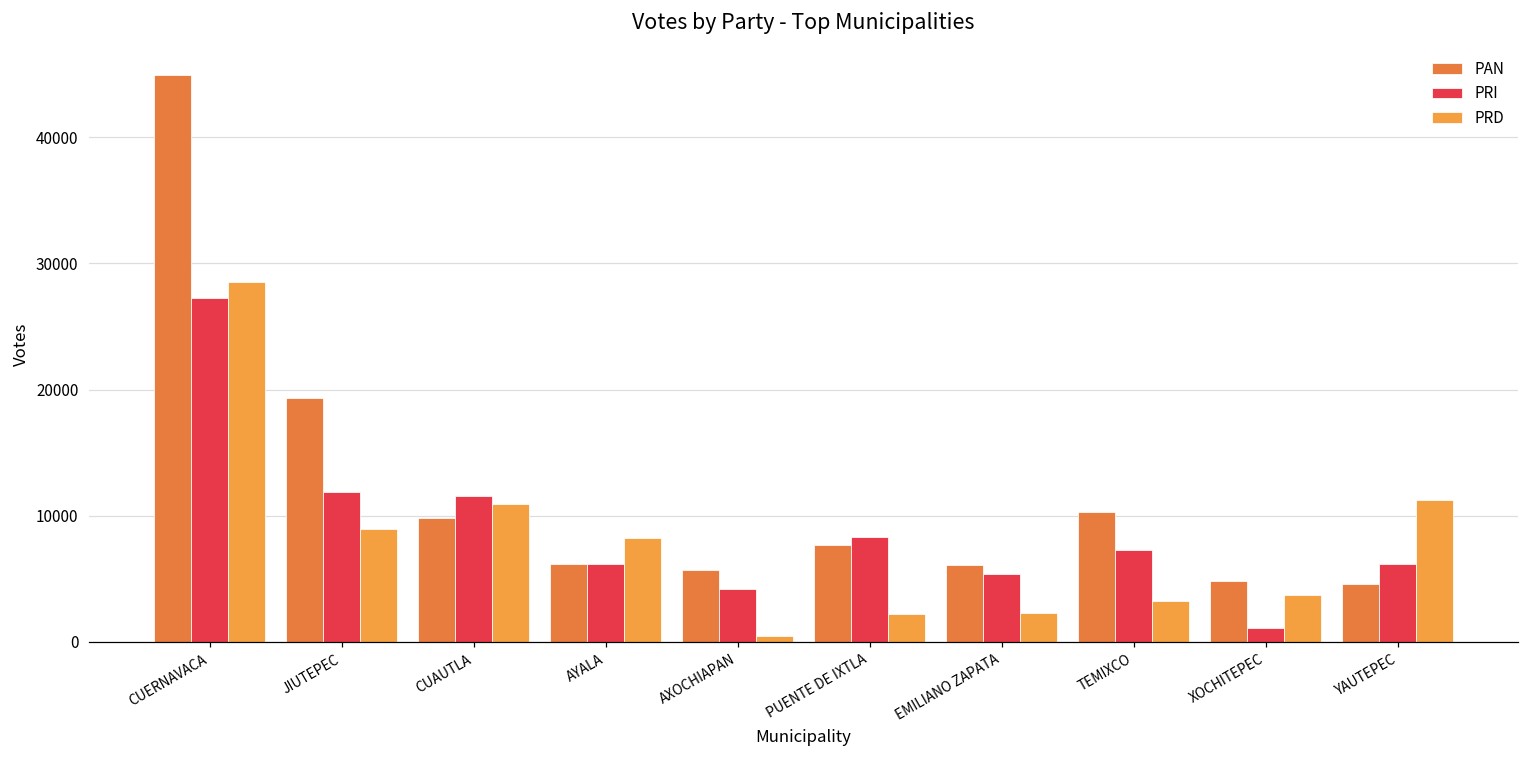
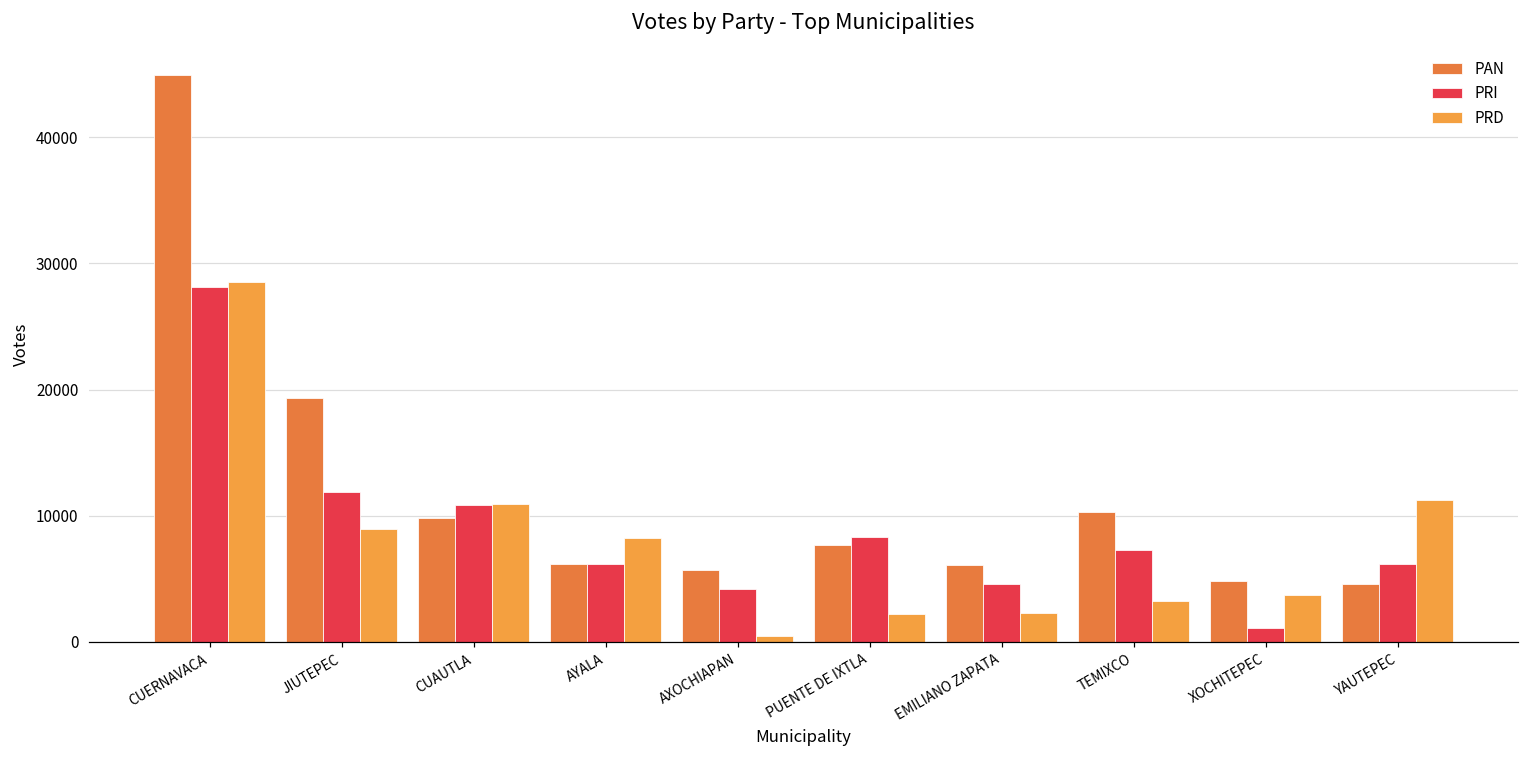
  {
    "PRI": {
-     "CUERNAVACA": 27200,
+     "CUERNAVACA": 28100,
      "JIUTEPEC": 11900,
-     "CUAUTLA": 11600,
+     "CUAUTLA": 10800,
      "AYALA": 6200,
      "AXOCHIAPAN": 4200,
      "PUENTE DE IXTLA": 8300,
-     "EMILIANO ZAPATA": 5400,
+     "EMILIANO ZAPATA": 4600,
      "TEMIXCO": 7300,
      "XOCHITEPEC": 1100,
      "YAUTEPEC": 6200
    }
  }
